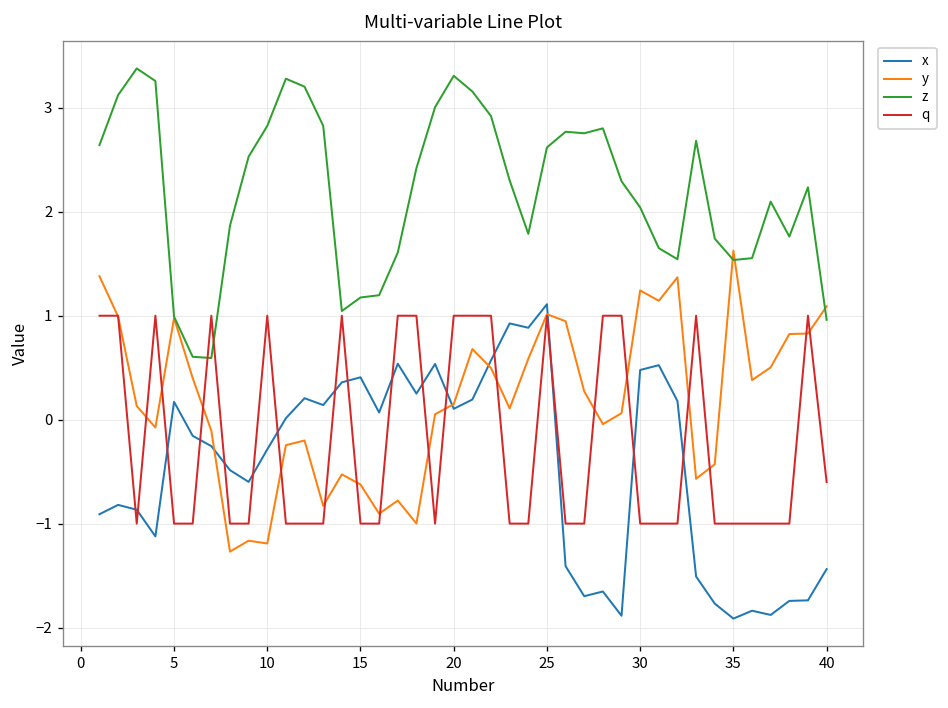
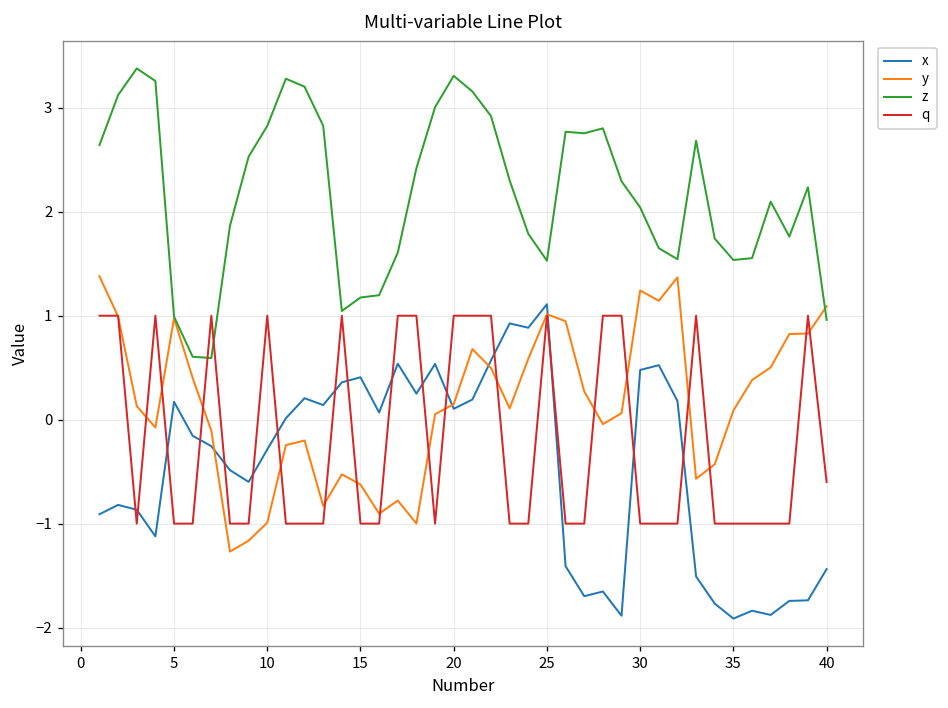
  {
    "x": {
      "5": 0.2,
      "10": -0.3,
      "15": 0.4,
      "20": 0.1,
      "25": 1.1,
      "30": 0.5,
      "35": -1.9,
      "40": -1.4
    },
    "y": {
-     "10": -1.2,
+     "10": -1.0,
      "15": -0.6,
      "20": 0.1,
      "30": 1.2,
-     "35": 1.6,
+     "35": 0.1,
      "40": 1.1
    },
    "z": {
      "10": 2.8,
      "15": 1.2,
      "20": 3.3,
-     "25": 2.6,
+     "25": 1.5,
      "30": 2.0,
      "35": 1.5,
      "40": 1.0
    },
    "q": {
      "5": -1.0,
      "10": 1.0,
      "15": -1.0,
      "20": 1.0,
      "30": -1.0,
      "35": -1.0,
      "40": -0.6
    }
  }
